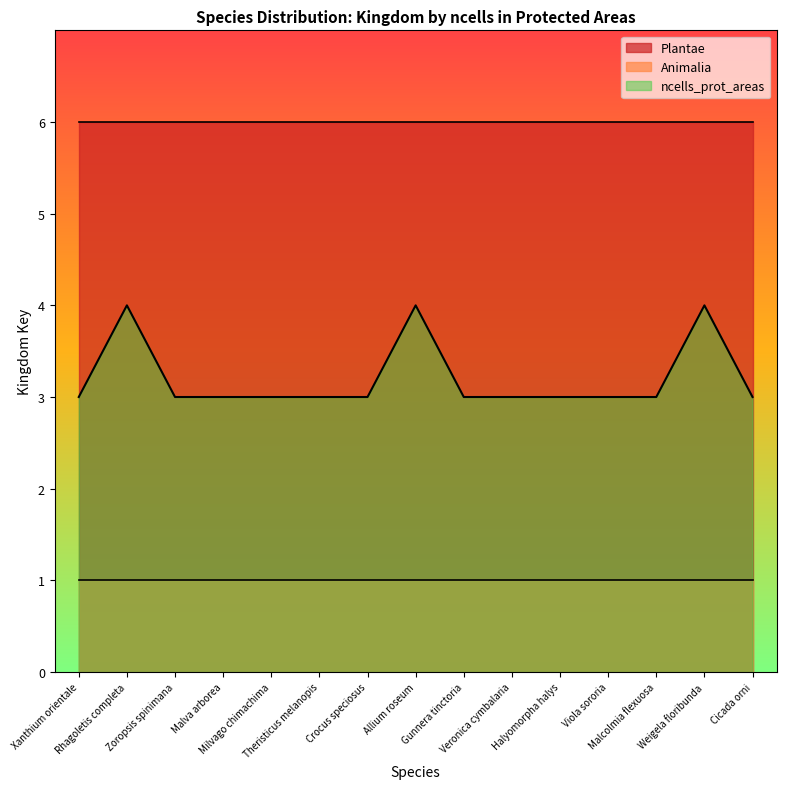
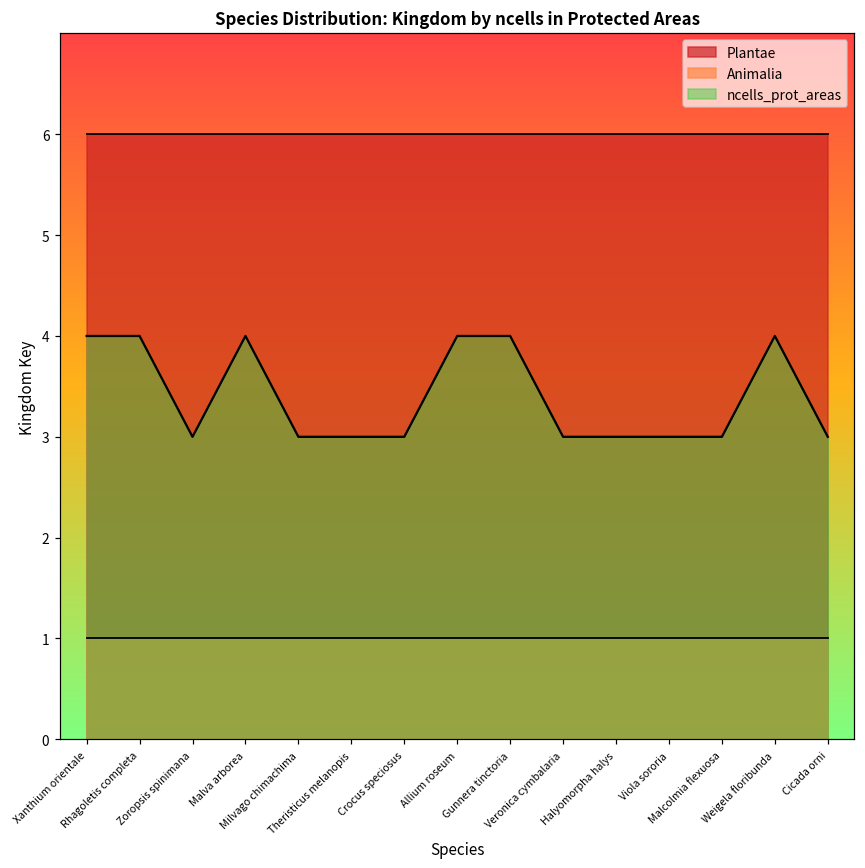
  {
    "Plantae": {
      "Xanthium orientale": 6,
      "Rhagoletis completa": 6,
      "Zoropsis spinimana": 6,
      "Malva arborea": 6,
      "Milvago chimachima": 6,
      "Theristicus melanopis": 6,
      "Crocus speciosus": 6,
      "Allium roseum": 6,
      "Gunnera tinctoria": 6,
      "Veronica cymbalaria": 6,
      "Halyomorpha halys": 6,
      "Viola sororia": 6,
      "Malcolmia flexuosa": 6,
      "Weigela floribunda": 6,
      "Cicada orni": 6
    },
    "Animalia": {
      "Xanthium orientale": 1,
      "Rhagoletis completa": 1,
      "Zoropsis spinimana": 1,
      "Malva arborea": 1,
      "Milvago chimachima": 1,
      "Theristicus melanopis": 1,
      "Crocus speciosus": 1,
      "Allium roseum": 1,
      "Gunnera tinctoria": 1,
      "Veronica cymbalaria": 1,
      "Halyomorpha halys": 1,
      "Viola sororia": 1,
      "Malcolmia flexuosa": 1,
      "Weigela floribunda": 1,
      "Cicada orni": 1
    },
    "ncells_prot_areas": {
-     "Xanthium orientale": 3,
+     "Xanthium orientale": 4,
      "Rhagoletis completa": 4,
      "Zoropsis spinimana": 3,
-     "Malva arborea": 3,
+     "Malva arborea": 4,
      "Milvago chimachima": 3,
      "Theristicus melanopis": 3,
      "Crocus speciosus": 3,
      "Allium roseum": 4,
-     "Gunnera tinctoria": 3,
+     "Gunnera tinctoria": 4,
      "Veronica cymbalaria": 3,
      "Halyomorpha halys": 3,
      "Viola sororia": 3,
      "Malcolmia flexuosa": 3,
      "Weigela floribunda": 4,
      "Cicada orni": 3
    }
  }
